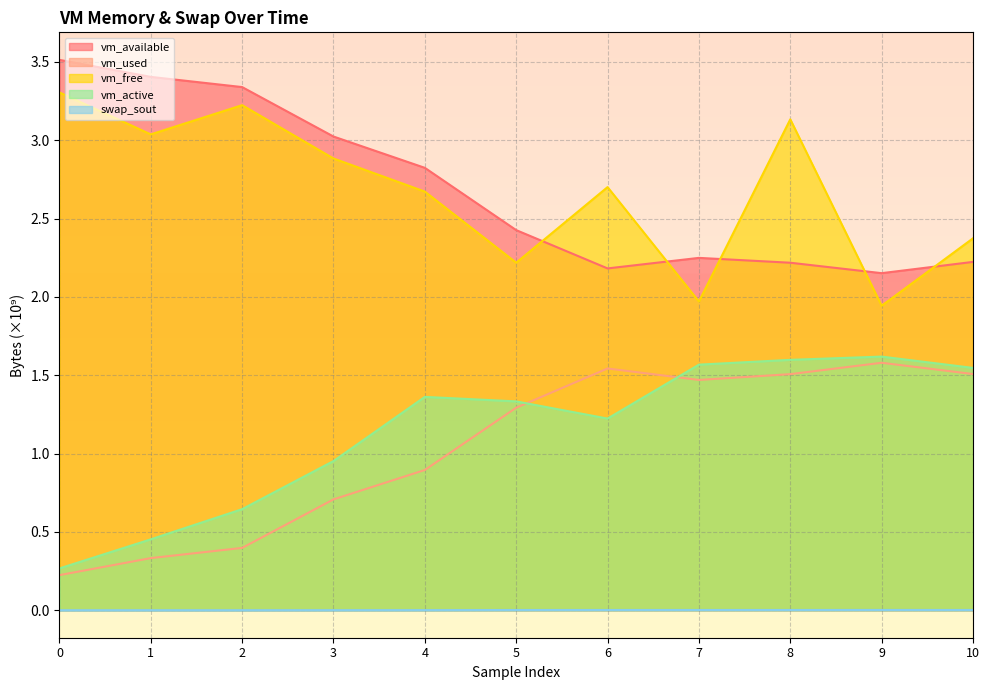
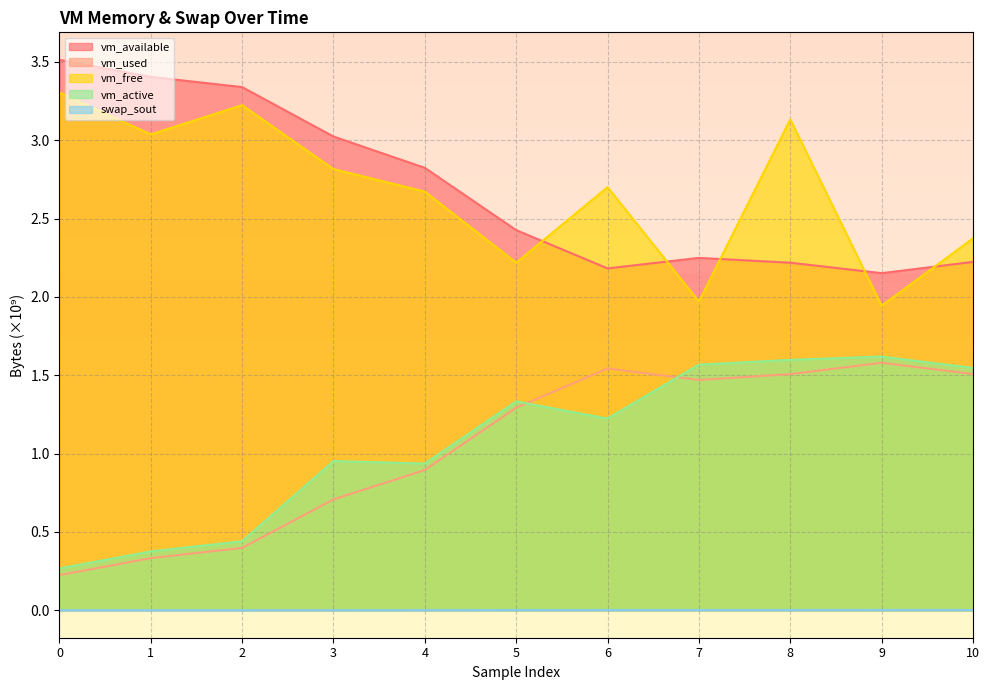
  {
    "vm_free": {
      "0": 3.31,
      "1": 3.04,
      "2": 3.22,
-     "3": 2.88,
+     "3": 2.82,
      "4": 2.67,
      "5": 2.22,
      "6": 2.70,
      "7": 1.97,
      "8": 3.13,
      "9": 1.94,
      "10": 2.37
    },
    "vm_active": {
      "0": 0.27,
-     "1": 0.45,
-     "2": 0.65,
+     "1": 0.38,
+     "2": 0.44,
      "3": 0.95,
-     "4": 1.36,
+     "4": 0.94,
      "5": 1.33,
      "6": 1.22,
      "7": 1.57,
      "8": 1.60,
      "9": 1.62,
      "10": 1.55
    },
    "swap_sout": {
      "0": 0.00,
      "1": 0.00,
      "2": 0.00,
      "3": 0.00,
      "4": 0.00,
      "5": 0.00,
      "6": 0.00,
      "7": 0.00,
      "8": 0.00,
      "9": 0.00,
      "10": 0.00
    }
  }
